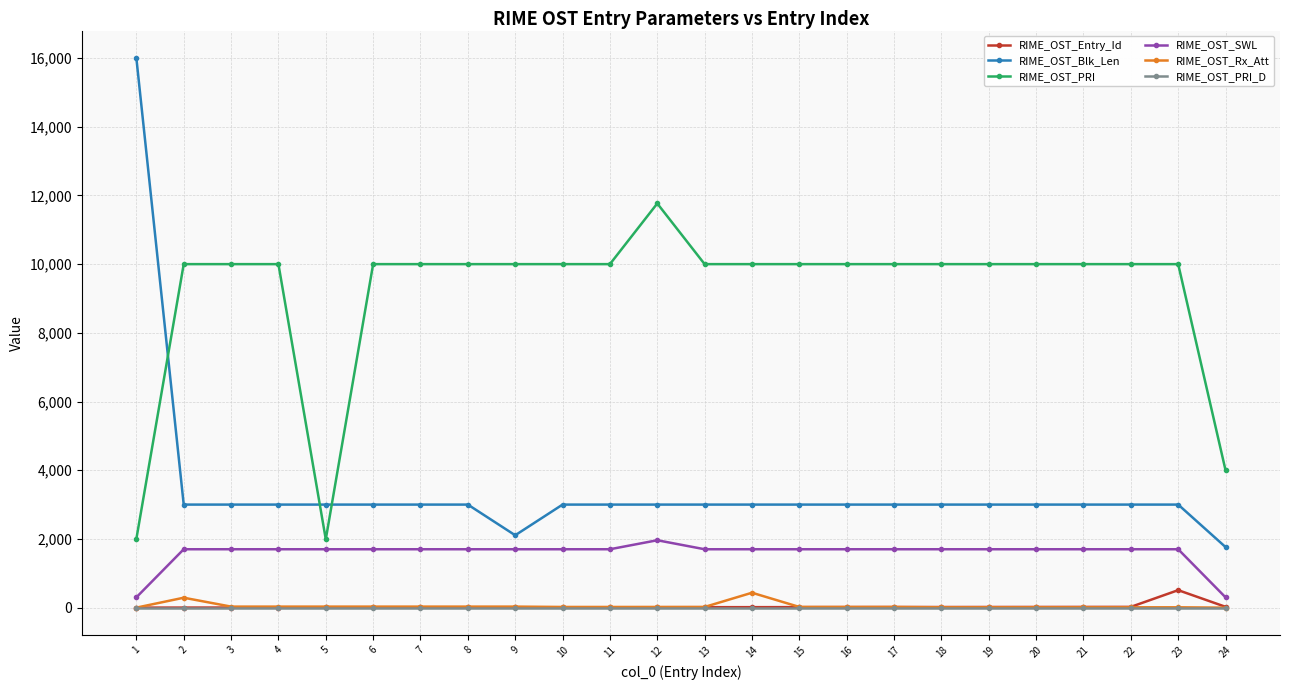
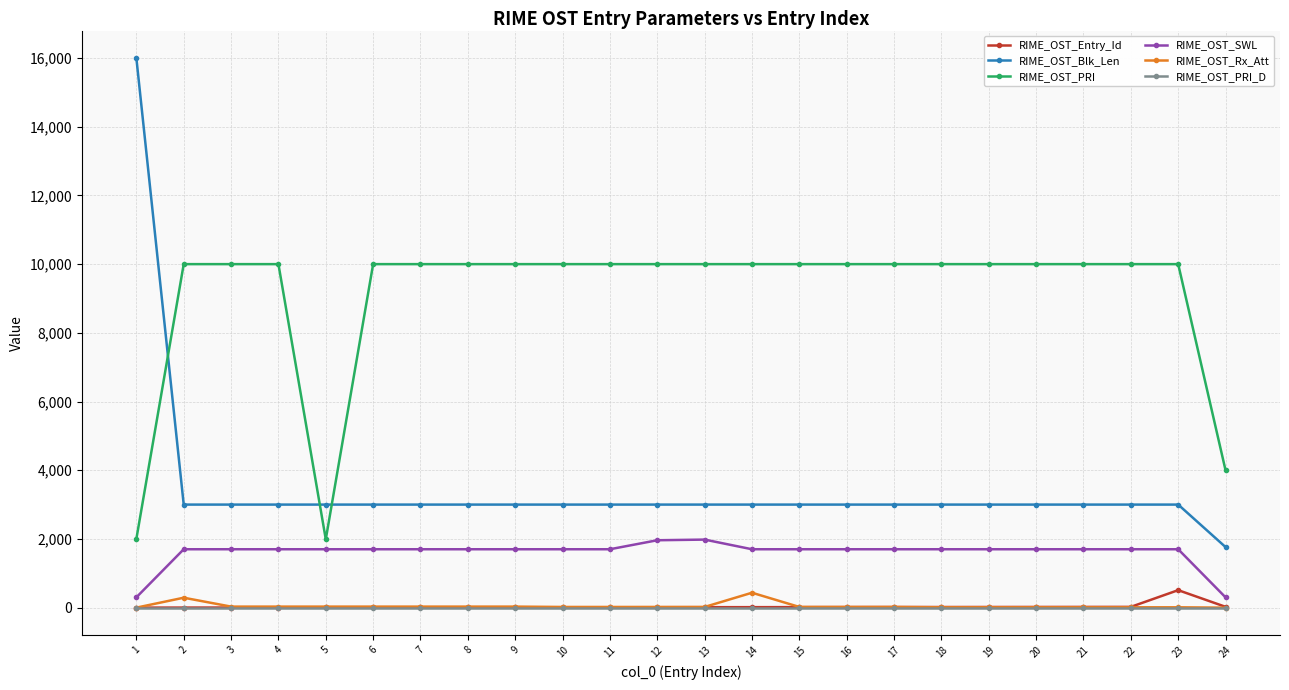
  {
    "RIME_OST_Entry_Id": {
      "23": "500"
    },
    "RIME_OST_Blk_Len": {
      "1": "16,000",
      "2": "3,000",
      "3": "3,000",
      "4": "3,000",
      "5": "3,000",
      "6": "3,000",
      "7": "3,000",
      "8": "3,000",
-     "9": "2,100",
+     "9": "3,000",
      "10": "3,000",
      "11": "3,000",
      "12": "3,000",
      "13": "3,000",
      "14": "3,000",
      "15": "3,000",
      "16": "3,000",
      "17": "3,000",
      "18": "3,000",
      "19": "3,000",
      "20": "3,000",
      "21": "3,000",
      "22": "3,000",
      "23": "3,000",
      "24": "1,800"
    },
    "RIME_OST_PRI": {
      "1": "2,000",
      "2": "10,000",
      "3": "10,000",
      "4": "10,000",
      "5": "2,000",
      "6": "10,000",
      "7": "10,000",
      "8": "10,000",
      "9": "10,000",
      "10": "10,000",
      "11": "10,000",
-     "12": "11,800",
+     "12": "10,000",
      "13": "10,000",
      "14": "10,000",
      "15": "10,000",
      "16": "10,000",
      "17": "10,000",
      "18": "10,000",
      "19": "10,000",
      "20": "10,000",
      "21": "10,000",
      "22": "10,000",
      "23": "10,000",
      "24": "4,000"
    },
    "RIME_OST_SWL": {
      "1": "300",
      "2": "1,700",
      "3": "1,700",
      "4": "1,700",
      "5": "1,700",
      "6": "1,700",
      "7": "1,700",
      "8": "1,700",
      "9": "1,700",
      "10": "1,700",
      "11": "1,700",
      "12": "2,000",
-     "13": "1,700",
+     "13": "2,000",
      "14": "1,700",
      "15": "1,700",
      "16": "1,700",
      "17": "1,700",
      "18": "1,700",
      "19": "1,700",
      "20": "1,700",
      "21": "1,700",
      "22": "1,700",
      "23": "1,700",
      "24": "300"
    },
    "RIME_OST_Rx_Att": {
      "2": "300",
      "14": "400"
    }
  }
